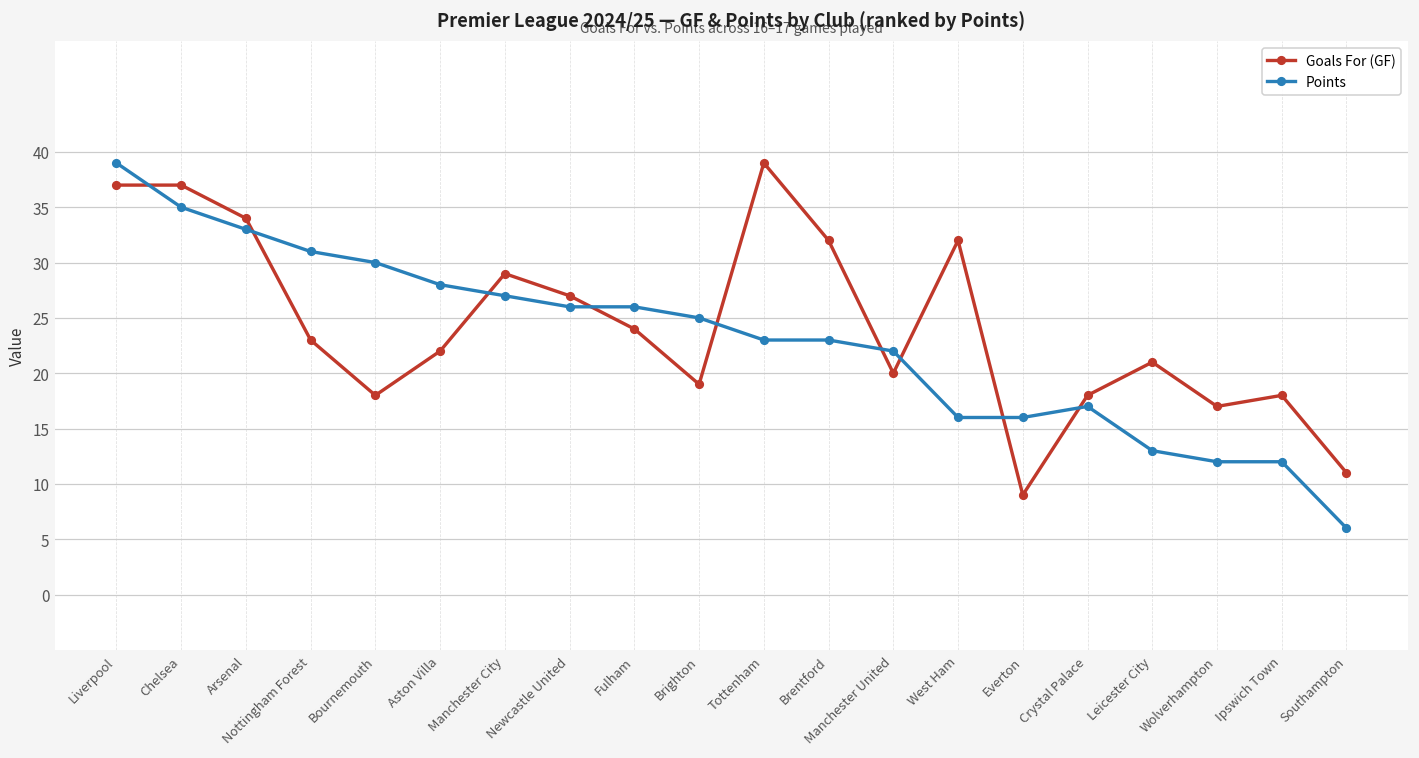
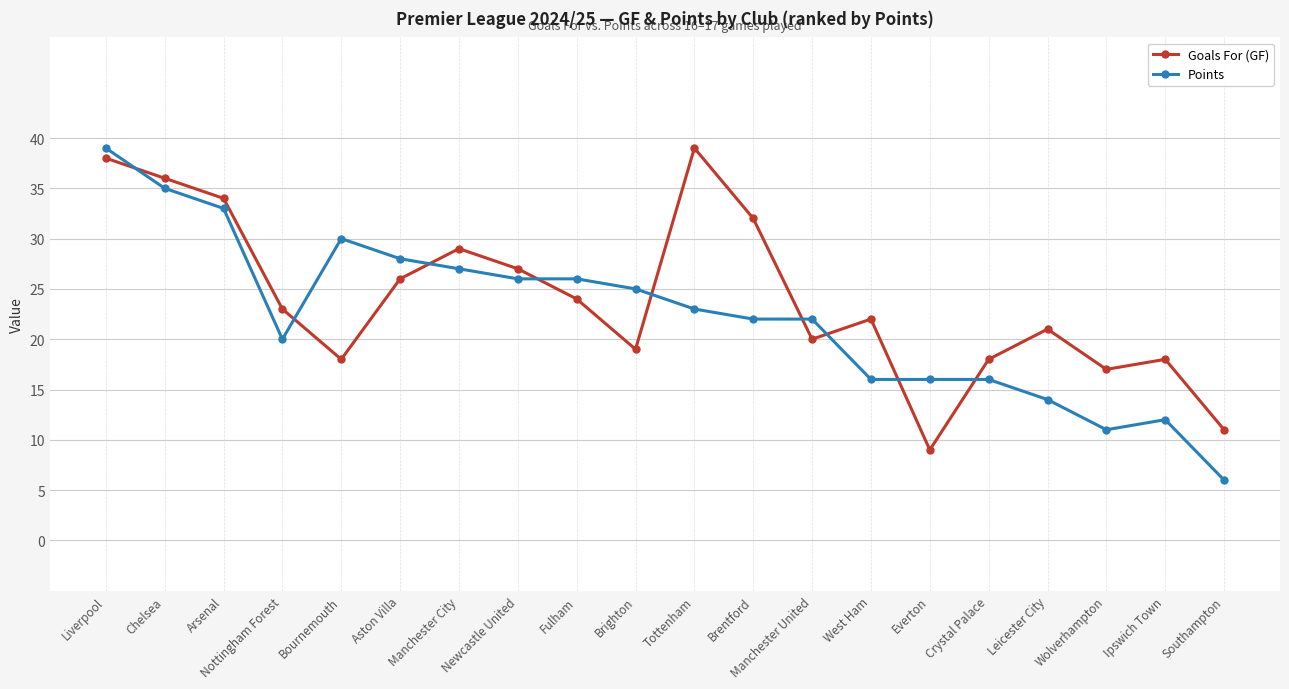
  {
    "Goals For (GF)": {
-     "Liverpool": 37,
-     "Chelsea": 37,
+     "Liverpool": 38,
+     "Chelsea": 36,
      "Arsenal": 34,
      "Nottingham Forest": 23,
      "Bournemouth": 18,
-     "Aston Villa": 22,
+     "Aston Villa": 26,
      "Manchester City": 29,
      "Newcastle United": 27,
      "Fulham": 24,
      "Brighton": 19,
      "Tottenham": 39,
      "Brentford": 32,
      "Manchester United": 20,
-     "West Ham": 32,
+     "West Ham": 22,
      "Everton": 9,
      "Crystal Palace": 18,
      "Leicester City": 21,
      "Wolverhampton": 17,
      "Ipswich Town": 18,
      "Southampton": 11
    },
    "Points": {
      "Liverpool": 39,
      "Chelsea": 35,
      "Arsenal": 33,
-     "Nottingham Forest": 31,
+     "Nottingham Forest": 20,
      "Bournemouth": 30,
      "Aston Villa": 28,
      "Manchester City": 27,
      "Newcastle United": 26,
      "Fulham": 26,
      "Brighton": 25,
      "Tottenham": 23,
-     "Brentford": 23,
+     "Brentford": 22,
      "Manchester United": 22,
      "West Ham": 16,
      "Everton": 16,
-     "Crystal Palace": 17,
-     "Leicester City": 13,
-     "Wolverhampton": 12,
+     "Crystal Palace": 16,
+     "Leicester City": 14,
+     "Wolverhampton": 11,
      "Ipswich Town": 12,
      "Southampton": 6
    }
  }
